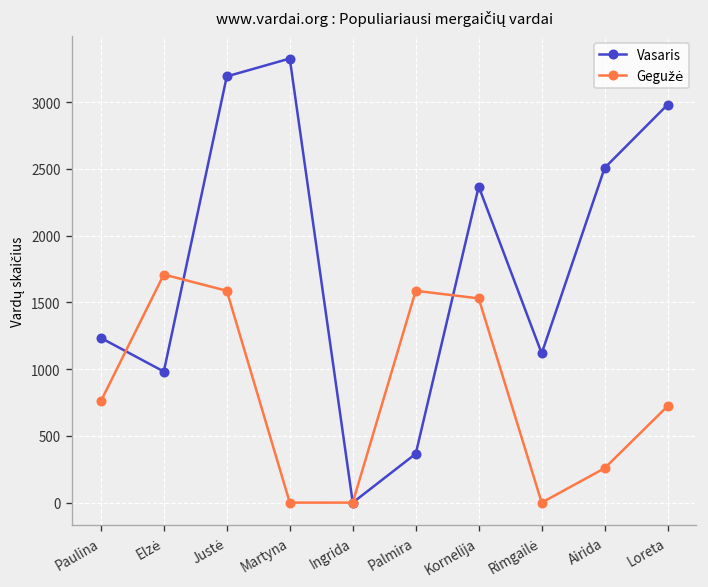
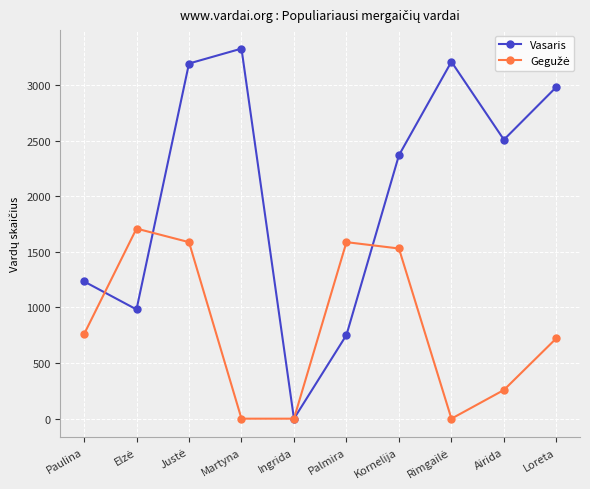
  {
    "Vasaris": {
      "Paulina": 1230,
      "Elzė": 980,
      "Justė": 3190,
      "Martyna": 3330,
-     "Palmira": 370,
+     "Palmira": 750,
      "Kornelija": 2370,
-     "Rimgailė": 1120,
+     "Rimgailė": 3210,
      "Airida": 2510,
      "Loreta": 2980
    },
    "Gegužė": {
      "Paulina": 760,
      "Elzė": 1710,
      "Justė": 1590,
      "Martyna": 0,
      "Palmira": 1590,
      "Kornelija": 1530,
      "Rimgailė": 0,
      "Airida": 260,
      "Loreta": 720
    }
  }
